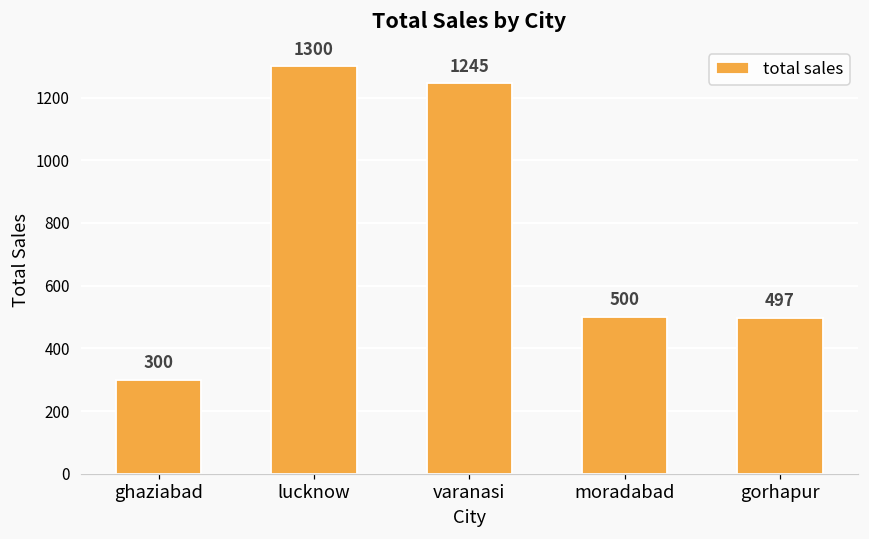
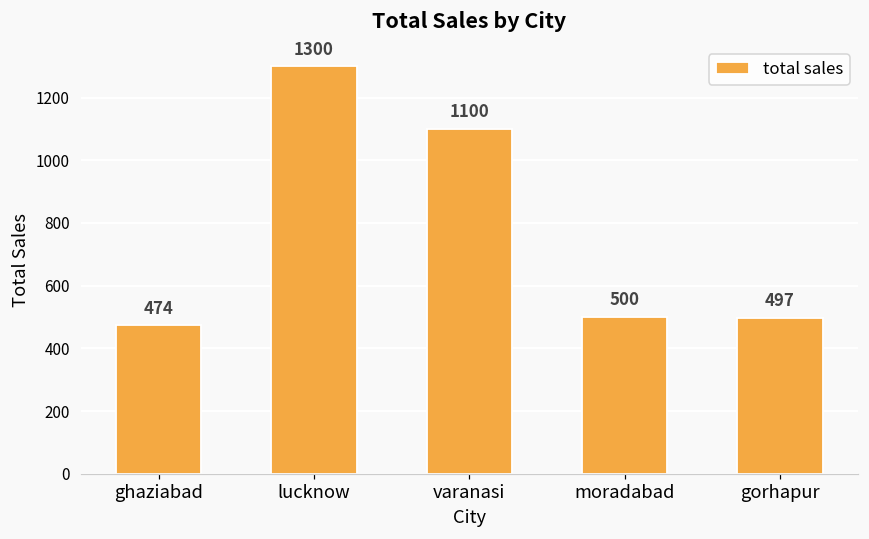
  {
-   "ghaziabad": 300,
+   "ghaziabad": 474,
    "lucknow": 1300,
-   "varanasi": 1245,
+   "varanasi": 1100,
    "moradabad": 500,
    "gorhapur": 497
  }
